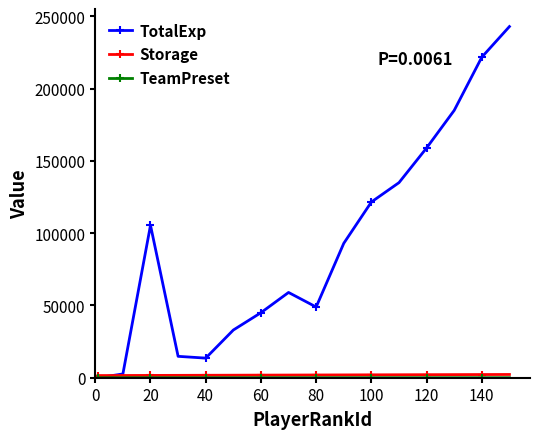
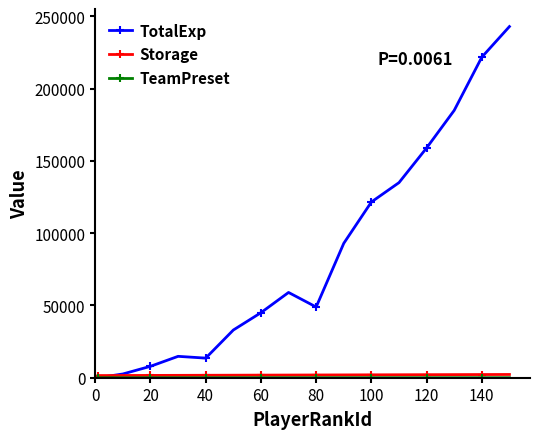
  {
    "TotalExp": {
-     "20": 105000,
+     "20": 8000,
      "40": 14000,
      "60": 45000,
      "80": 49000,
      "100": 122000,
      "120": 159000,
      "140": 222000
    },
    "Storage": {
      "60": 2000,
      "80": 2000,
      "100": 2000,
      "120": 2000,
      "140": 2000
    },
    "TeamPreset": {
      "60": 0,
      "80": 0,
      "100": 0,
      "120": 0,
      "140": 0
    }
  }
